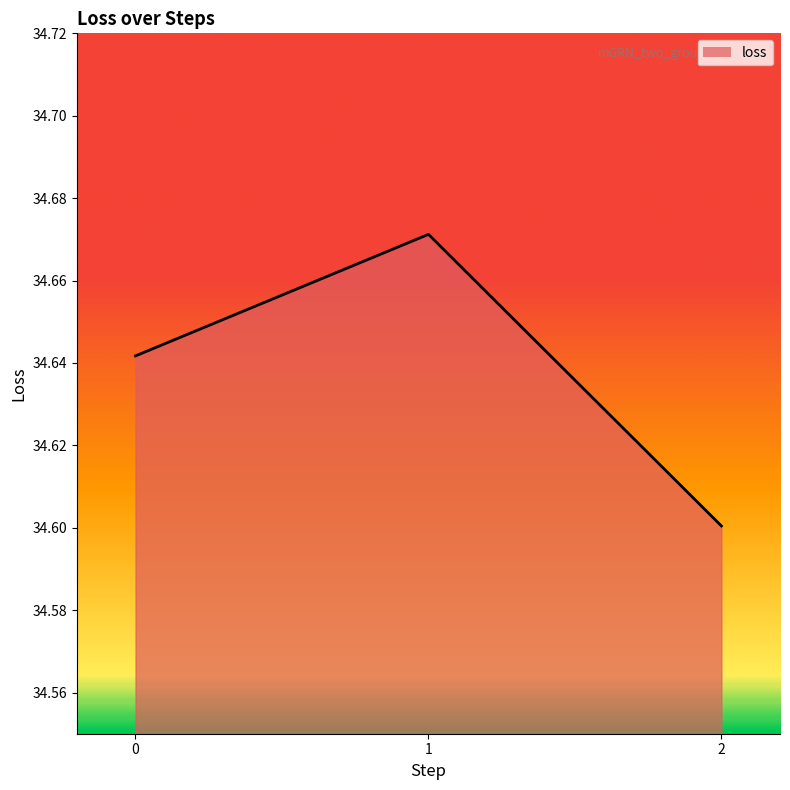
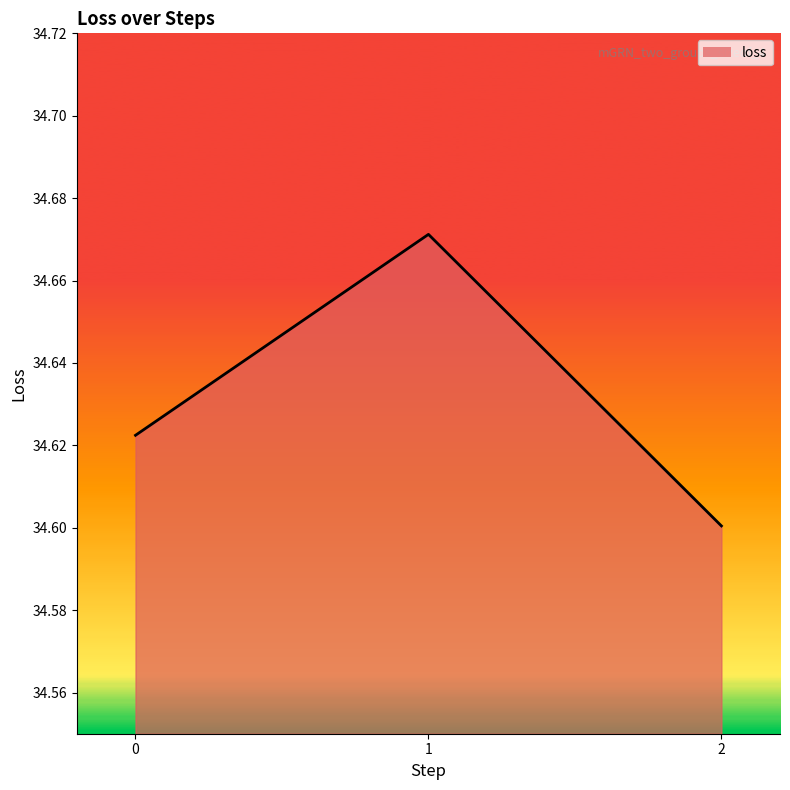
  {
-   "0": 34.642,
+   "0": 34.622,
    "1": 34.671,
    "2": 34.600
  }
